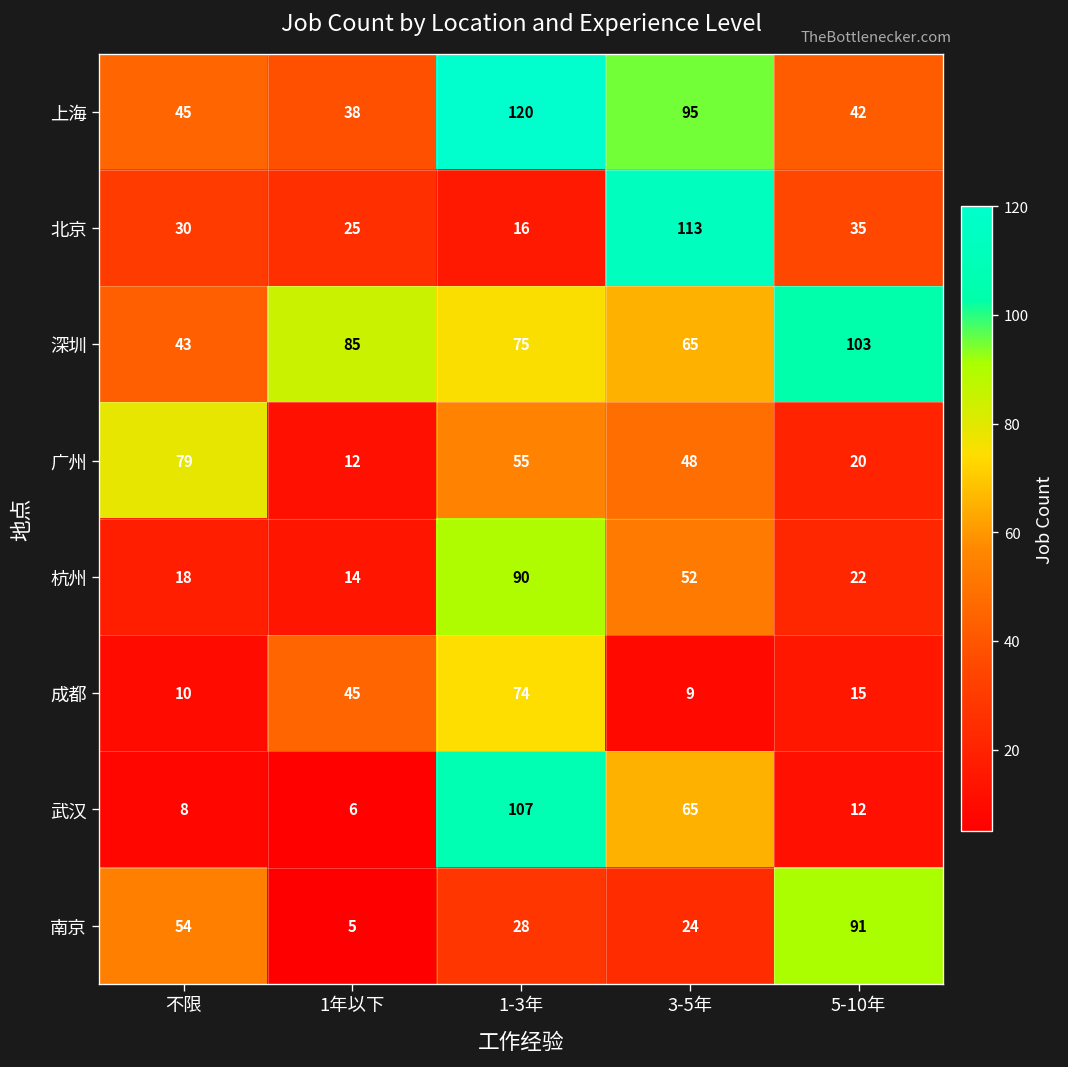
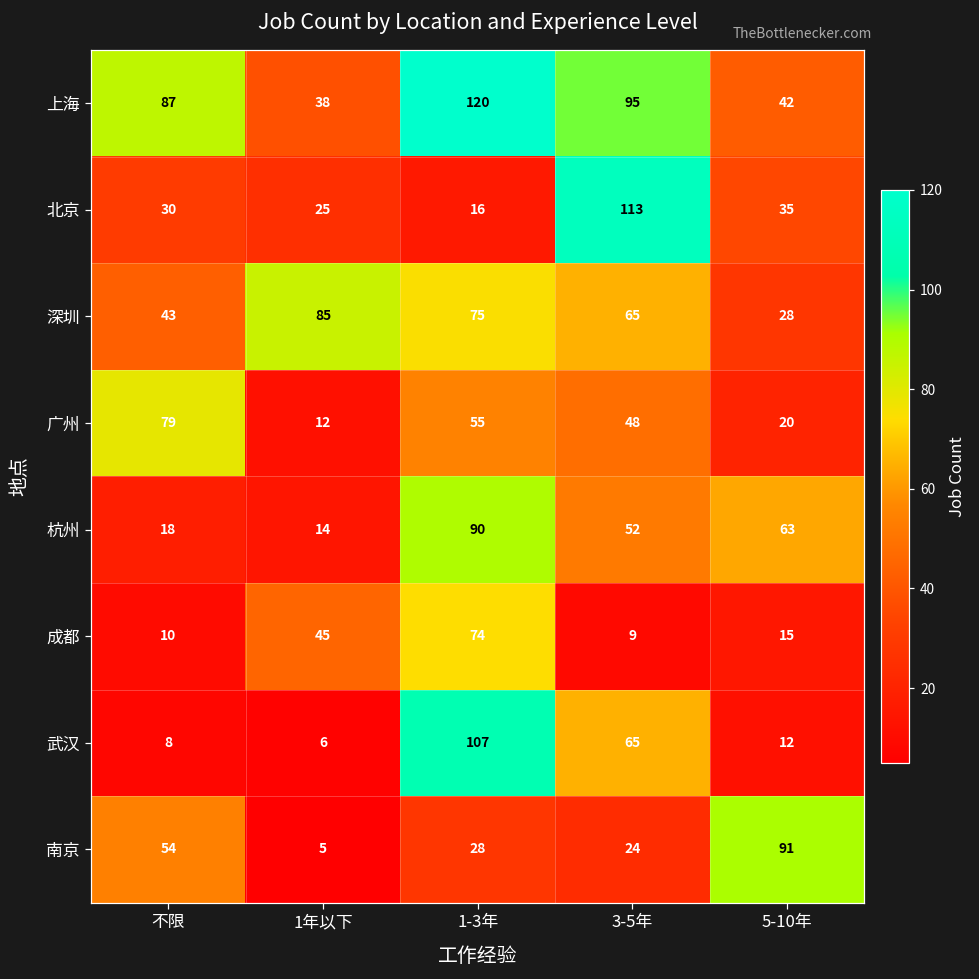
  {
    "上海": {
-     "不限": 45,
+     "不限": 87,
      "1年以下": 38,
      "1-3年": 120,
      "3-5年": 95,
      "5-10年": 42
    },
    "北京": {
      "不限": 30,
      "1年以下": 25,
      "1-3年": 16,
      "3-5年": 113,
      "5-10年": 35
    },
    "深圳": {
      "不限": 43,
      "1年以下": 85,
      "1-3年": 75,
      "3-5年": 65,
-     "5-10年": 103
+     "5-10年": 28
    },
    "广州": {
      "不限": 79,
      "1年以下": 12,
      "1-3年": 55,
      "3-5年": 48,
      "5-10年": 20
    },
    "杭州": {
      "不限": 18,
      "1年以下": 14,
      "1-3年": 90,
      "3-5年": 52,
-     "5-10年": 22
+     "5-10年": 63
    },
    "成都": {
      "不限": 10,
      "1年以下": 45,
      "1-3年": 74,
      "3-5年": 9,
      "5-10年": 15
    },
    "武汉": {
      "不限": 8,
      "1年以下": 6,
      "1-3年": 107,
      "3-5年": 65,
      "5-10年": 12
    },
    "南京": {
      "不限": 54,
      "1年以下": 5,
      "1-3年": 28,
      "3-5年": 24,
      "5-10年": 91
    }
  }
